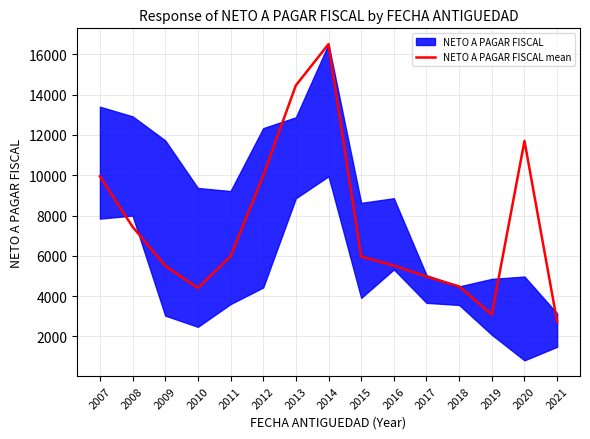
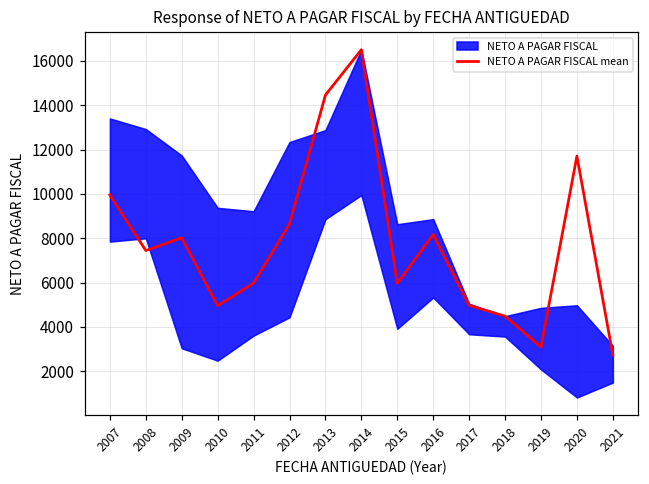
  {
    "NETO A PAGAR FISCAL mean": {
      "2007": 9900,
      "2008": 7400,
-     "2009": 5500,
-     "2010": 4400,
+     "2009": 8000,
+     "2010": 5000,
      "2011": 6000,
-     "2012": 10000,
+     "2012": 8600,
      "2013": 14500,
      "2015": 6000,
-     "2016": 5500,
+     "2016": 8200,
      "2019": 3100,
      "2020": 11700,
      "2021": 2700
    }
  }
